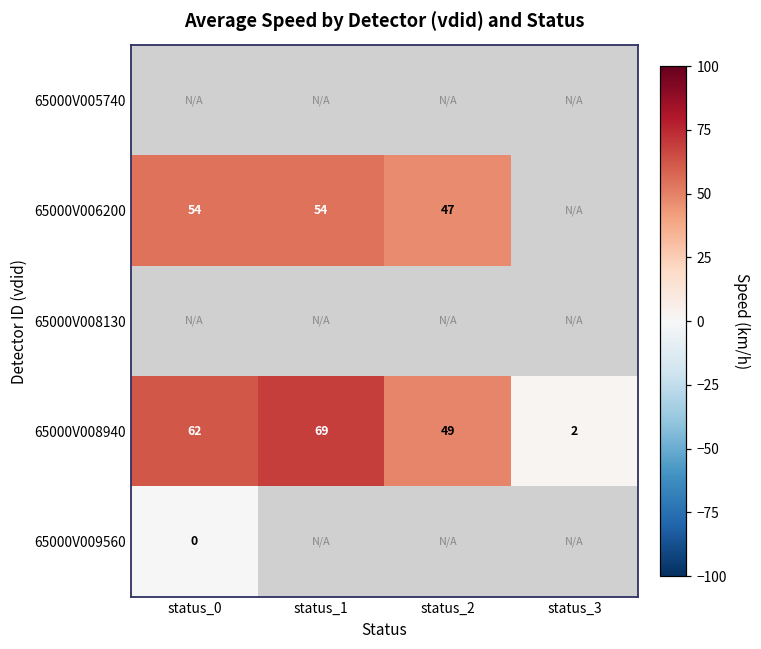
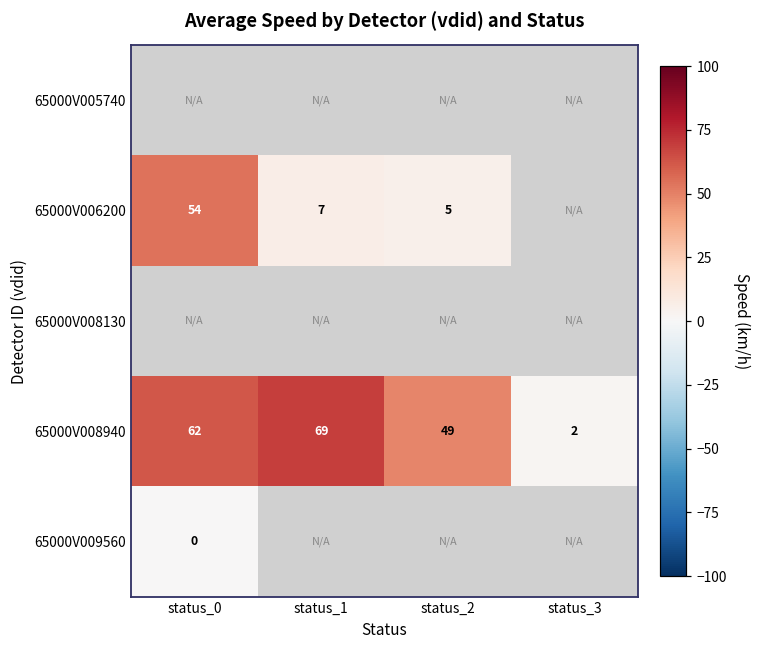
  {
    "65000V006200": {
      "status_0": 54,
-     "status_1": 54,
-     "status_2": 47
+     "status_1": 7,
+     "status_2": 5
    },
    "65000V008940": {
      "status_0": 62,
      "status_1": 69,
      "status_2": 49,
      "status_3": 2
    },
    "65000V009560": {
      "status_0": 0
    }
  }
